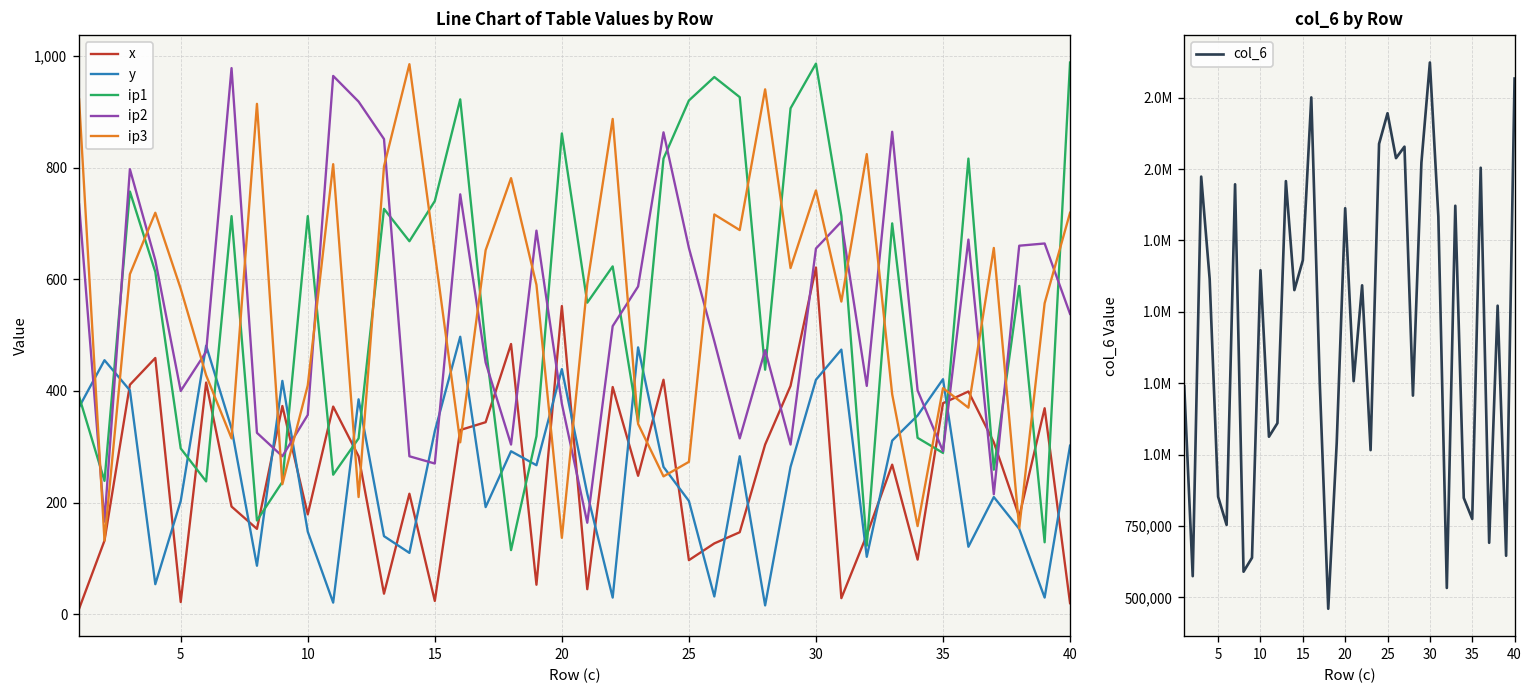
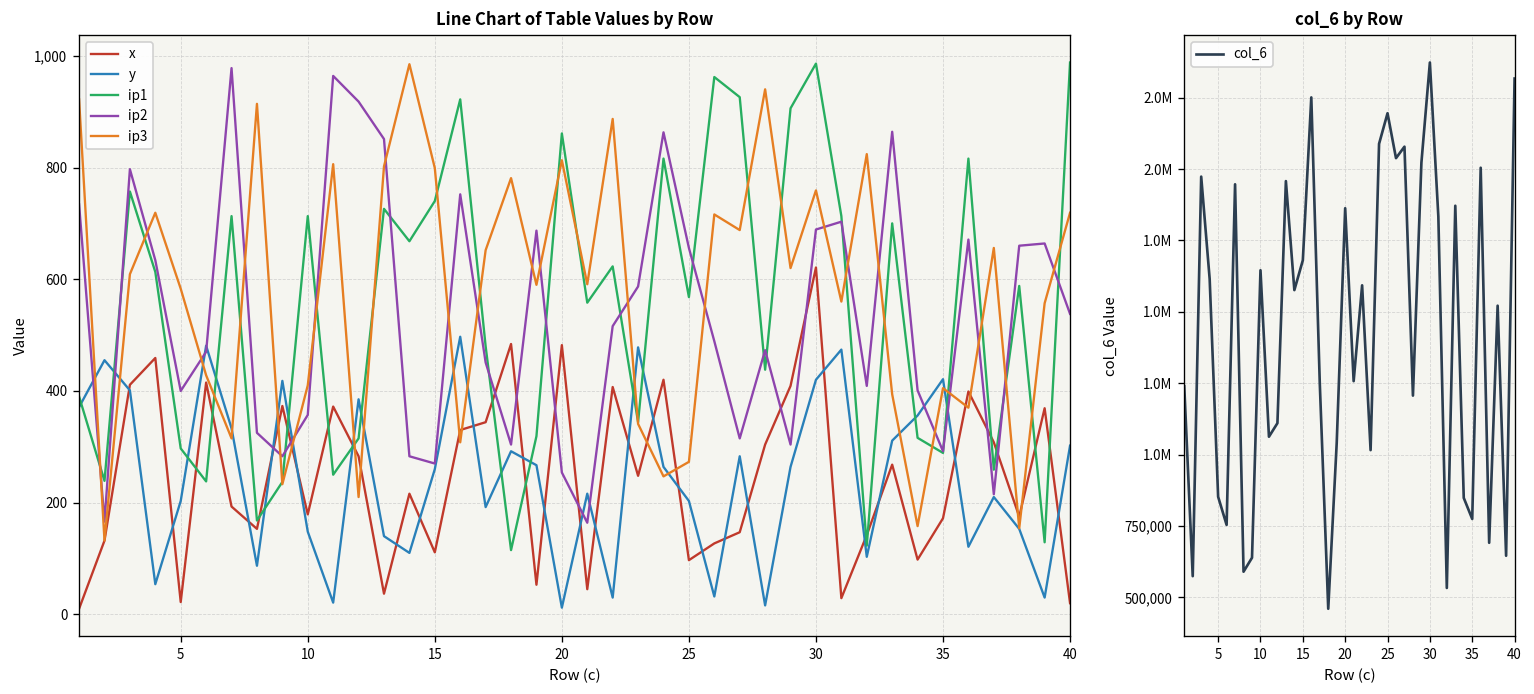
  {
    "Line Chart of Table Values by Row": {
      "x": {
        "5": 20,
        "10": 180,
-       "15": 20,
-       "20": 550,
+       "15": 110,
+       "20": 480,
        "25": 100,
        "30": 620,
-       "35": 380,
+       "35": 170,
        "40": 20
      },
      "y": {
        "5": 200,
        "10": 150,
-       "15": 330,
-       "20": 440,
+       "15": 260,
+       "20": 10,
        "25": 200,
        "30": 420,
        "35": 420,
        "40": 300
      },
      "ip1": {
        "5": 300,
        "10": 710,
        "15": 740,
        "20": 860,
-       "25": 920,
+       "25": 570,
        "30": 990,
        "40": 990
      },
      "ip2": {
        "5": 400,
        "10": 360,
        "15": 270,
-       "20": 380,
+       "20": 250,
        "25": 660,
-       "30": 660,
+       "30": 690,
        "40": 540
      },
      "ip3": {
        "5": 580,
        "10": 410,
-       "15": 650,
-       "20": 140,
+       "15": 800,
+       "20": 810,
        "25": 270,
        "30": 760,
        "35": 410,
        "40": 720
      }
    }
  }
